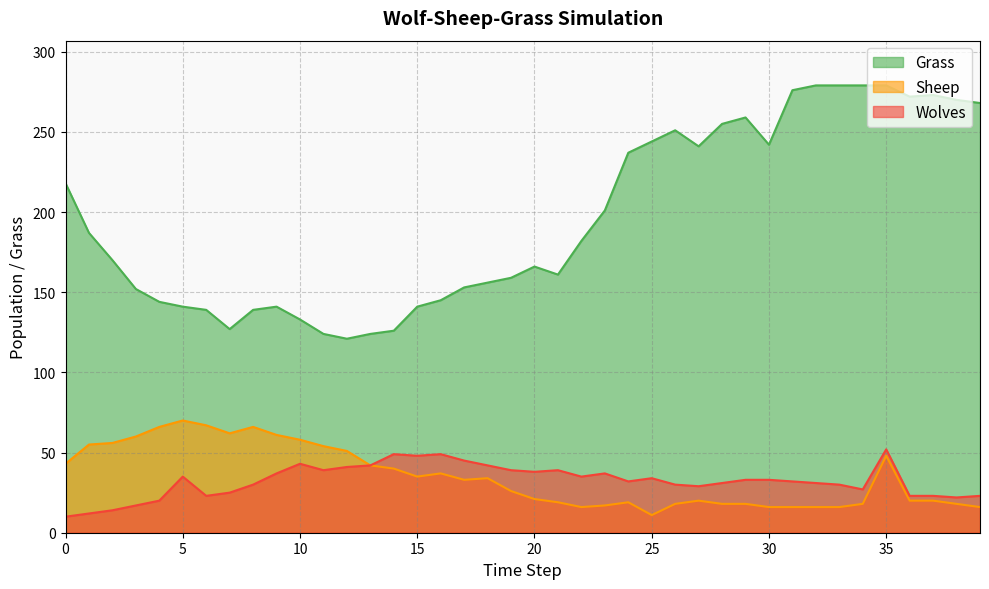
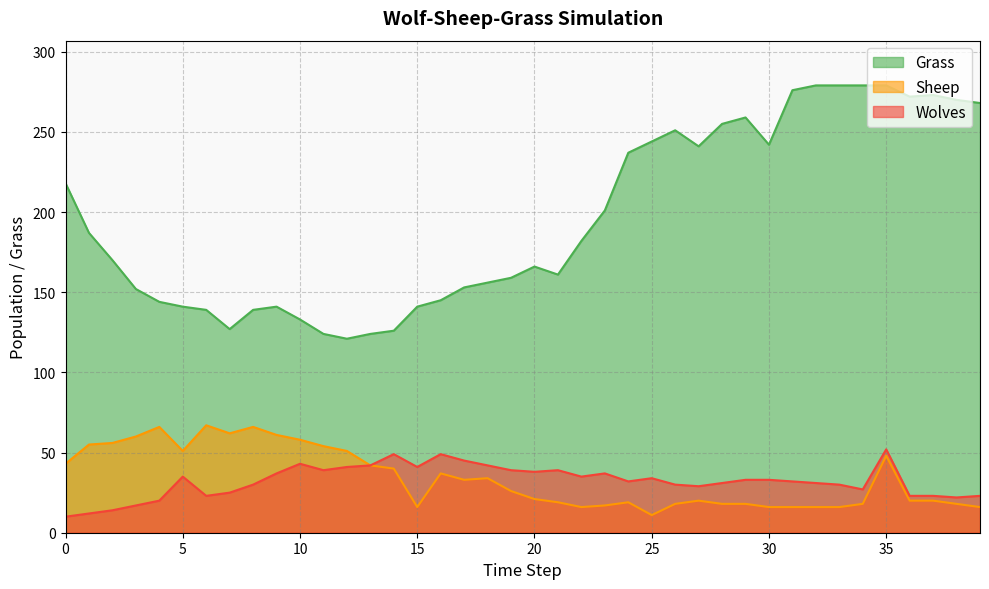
  {
    "Grass": {
      "0": 218,
      "5": 141,
      "10": 133,
      "15": 141,
      "20": 166,
      "25": 244,
      "30": 242
    },
    "Sheep": {
      "0": 43,
-     "5": 70,
+     "5": 51,
      "10": 58,
-     "15": 35,
+     "15": 16,
      "20": 21,
      "25": 11,
      "30": 16,
      "35": 48
    },
    "Wolves": {
      "0": 10,
      "5": 35,
      "10": 43,
-     "15": 48,
+     "15": 41,
      "20": 38,
      "25": 34,
      "30": 33,
      "35": 52
    }
  }
